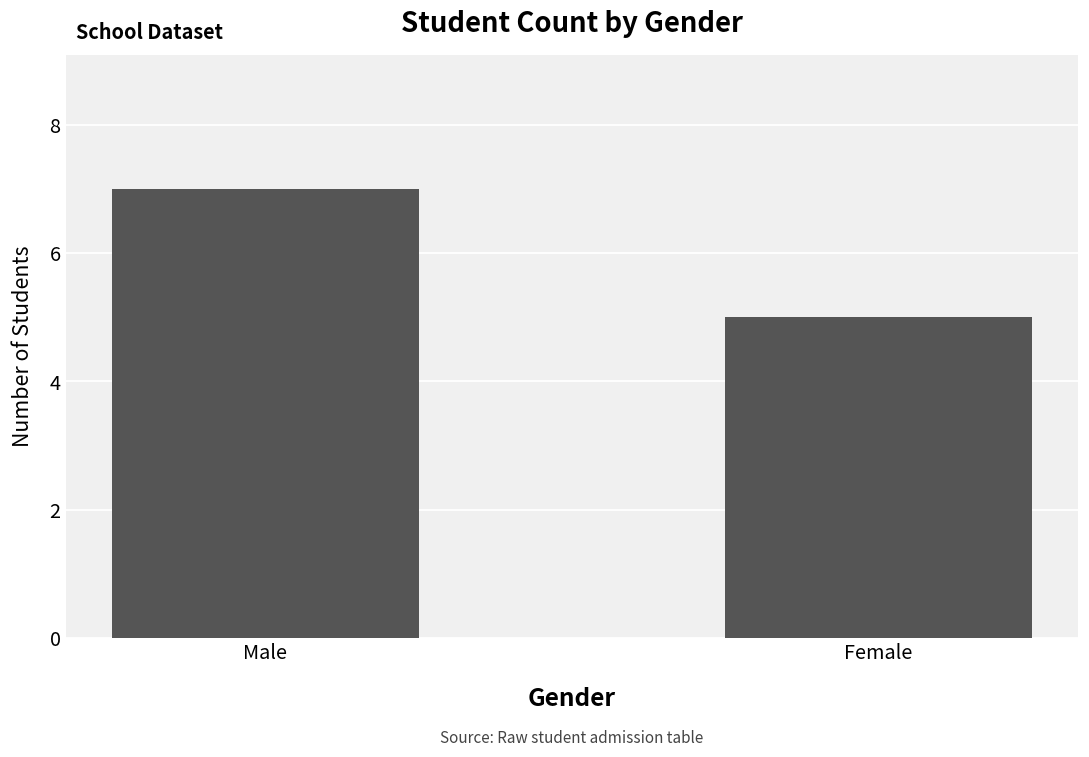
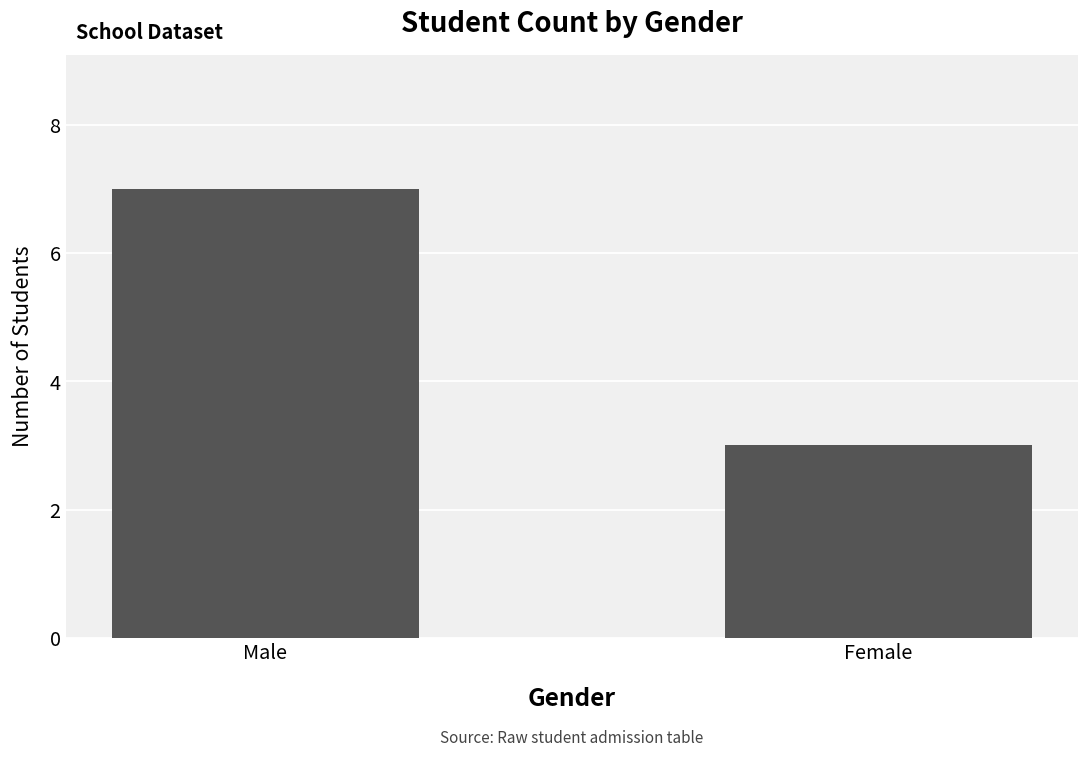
  {
    "Male": 7,
-   "Female": 5
+   "Female": 3
  }
